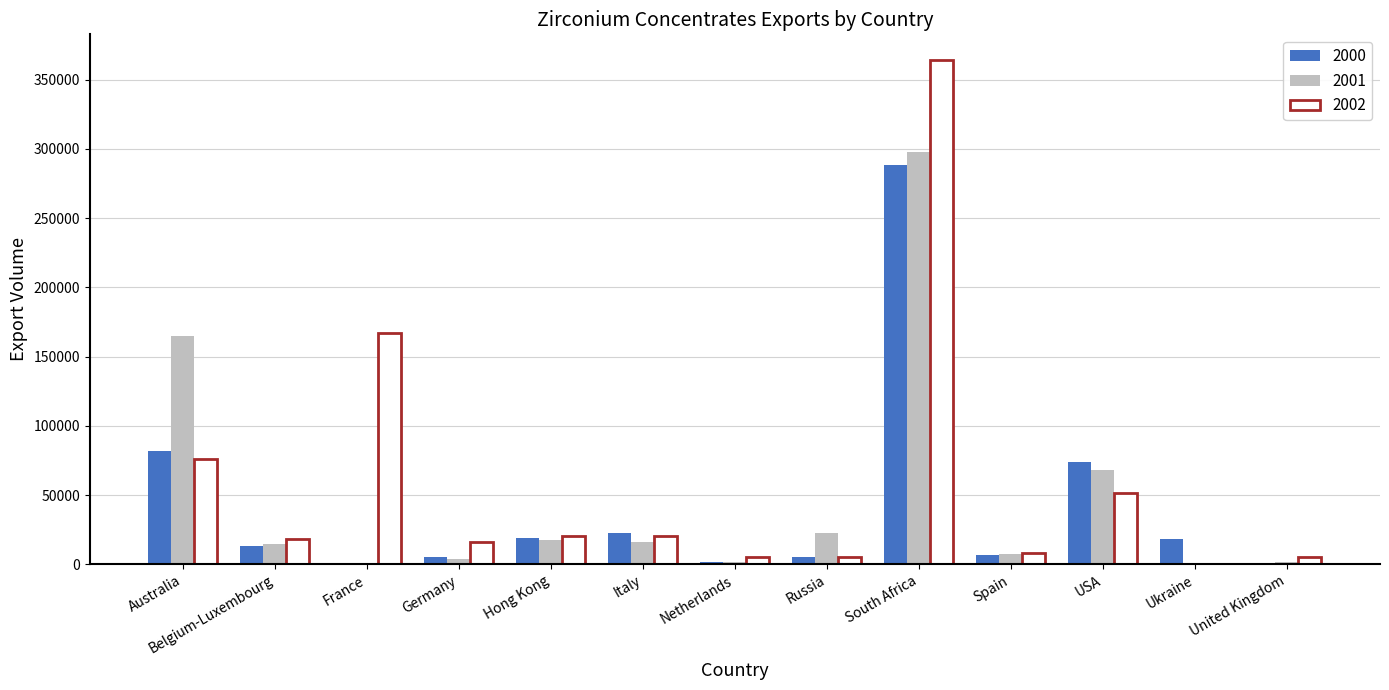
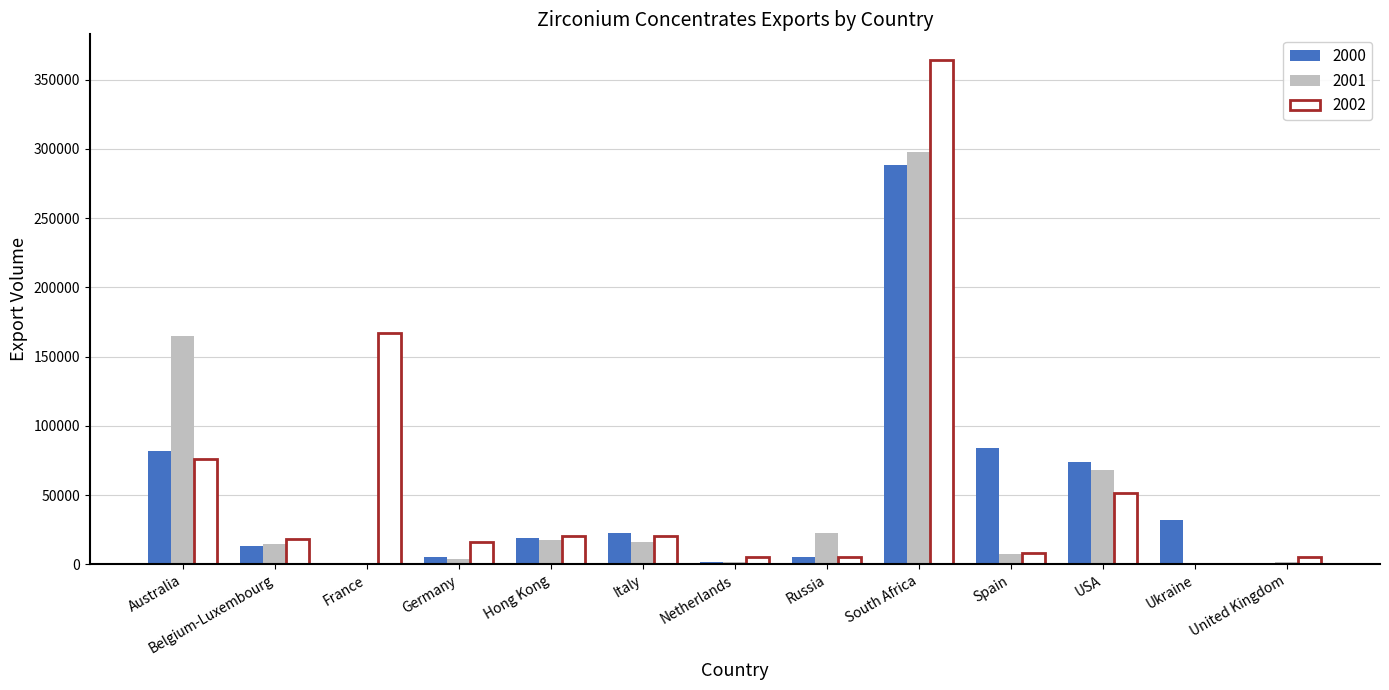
  {
    "2000": {
      "Australia": 82000,
      "Belgium-Luxembourg": 13000,
      "Germany": 5000,
      "Hong Kong": 19000,
      "Italy": 23000,
      "Netherlands": 2000,
      "Russia": 5000,
      "South Africa": 289000,
-     "Spain": 7000,
+     "Spain": 84000,
      "USA": 74000,
-     "Ukraine": 18000
+     "Ukraine": 32000
    },
    "2001": {
      "Australia": 165000,
      "Belgium-Luxembourg": 15000,
      "Germany": 4000,
      "Hong Kong": 18000,
      "Italy": 16000,
      "Russia": 22000,
      "South Africa": 298000,
      "Spain": 7000,
      "USA": 68000,
      "Ukraine": 0
    },
    "2002": {
      "Australia": 76000,
      "Belgium-Luxembourg": 18000,
      "France": 167000,
      "Germany": 16000,
      "Hong Kong": 21000,
      "Italy": 21000,
      "Netherlands": 5000,
      "Russia": 5000,
      "South Africa": 365000,
      "Spain": 8000,
      "USA": 52000,
      "Ukraine": 0,
      "United Kingdom": 5000
    }
  }
